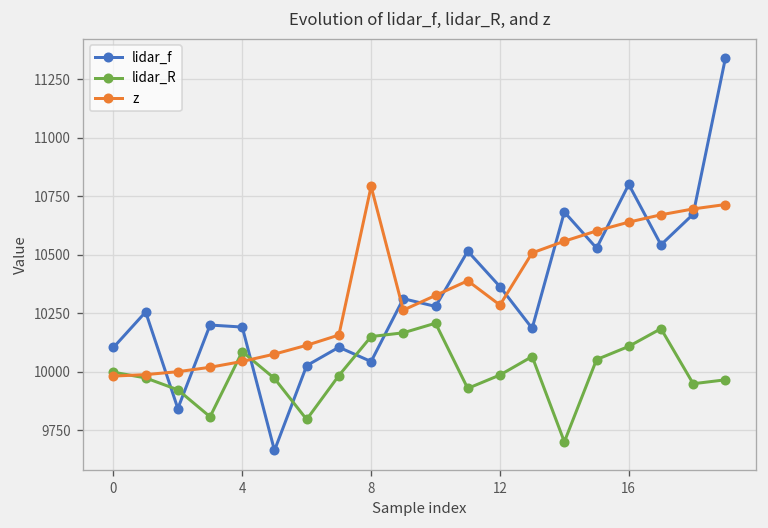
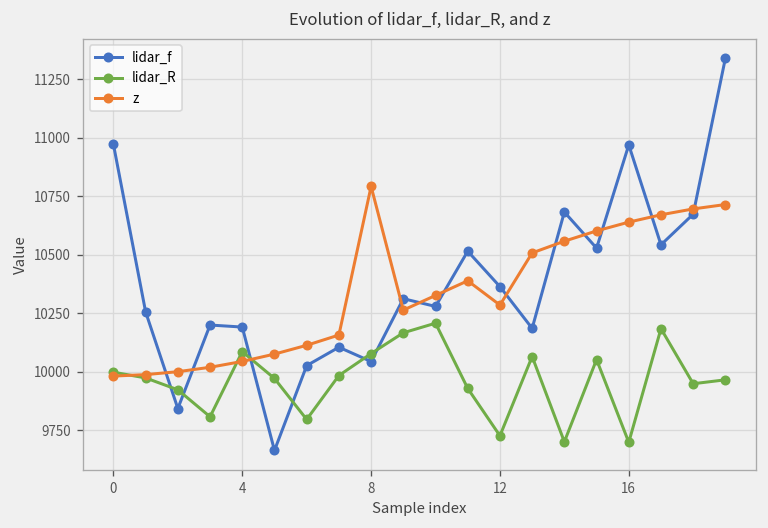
  {
    "lidar_f": {
-     "0": 10100,
+     "0": 10970,
      "4": 10190,
      "8": 10040,
      "12": 10360,
-     "16": 10800
+     "16": 10970
    },
    "lidar_R": {
      "0": 10000,
      "4": 10090,
-     "8": 10150,
-     "12": 9990,
-     "16": 10110
+     "8": 10080,
+     "12": 9730,
+     "16": 9700
    },
    "z": {
      "0": 9980,
      "4": 10040,
      "8": 10790,
      "12": 10280,
      "16": 10640
    }
  }
